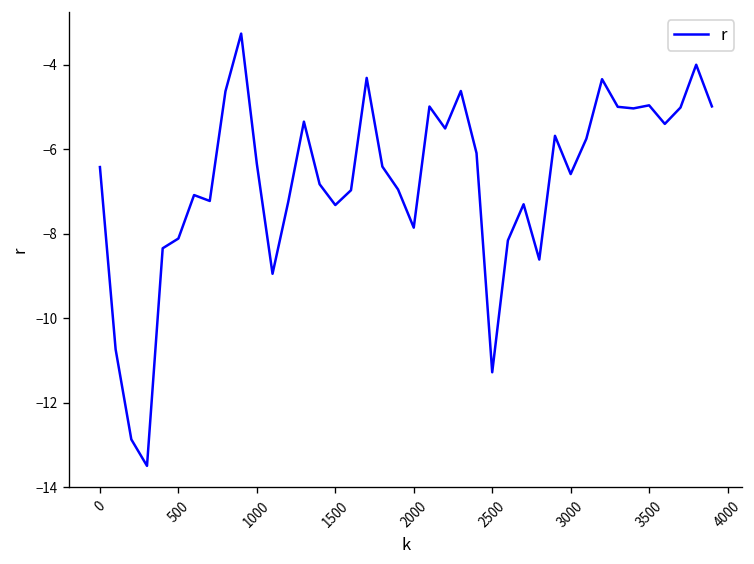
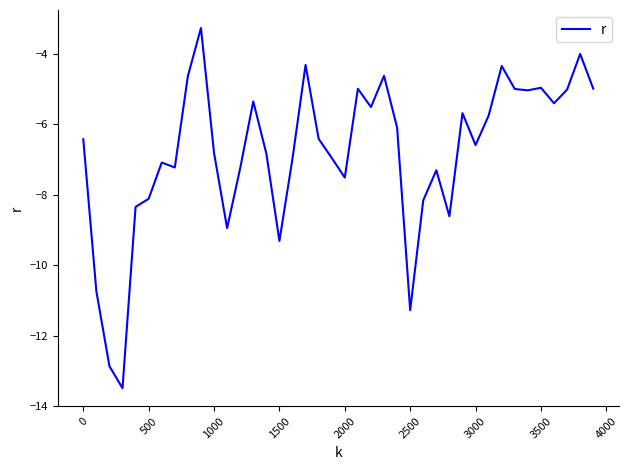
  {
    "0": -6.4,
    "500": -8.1,
-   "1000": -6.3,
-   "1500": -7.3,
-   "2000": -7.9,
+   "1000": -6.8,
+   "1500": -9.3,
+   "2000": -7.5,
    "2500": -11.3,
    "3000": -6.6,
    "3500": -5.0
  }
